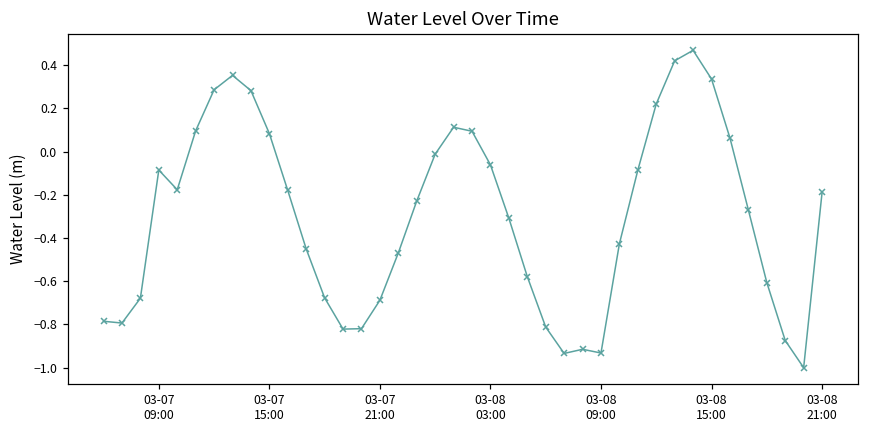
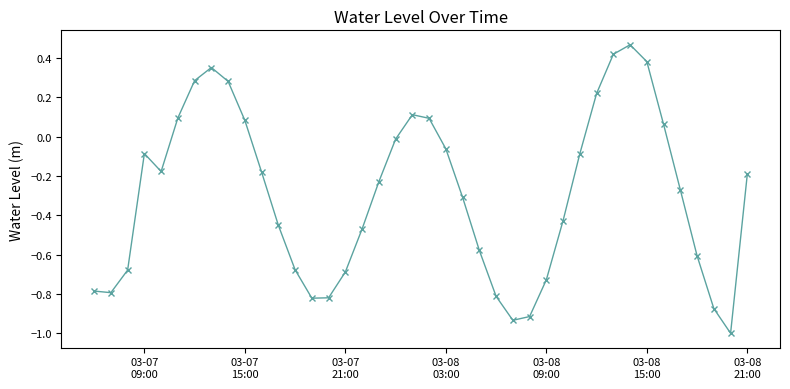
  {
    "03-07 09:00": -0.09,
    "03-07 15:00": 0.08,
    "03-07 21:00": -0.69,
    "03-08 03:00": -0.06,
-   "03-08 09:00": -0.93,
-   "03-08 15:00": 0.34,
+   "03-08 09:00": -0.73,
+   "03-08 15:00": 0.38,
    "03-08 21:00": -0.19
  }
